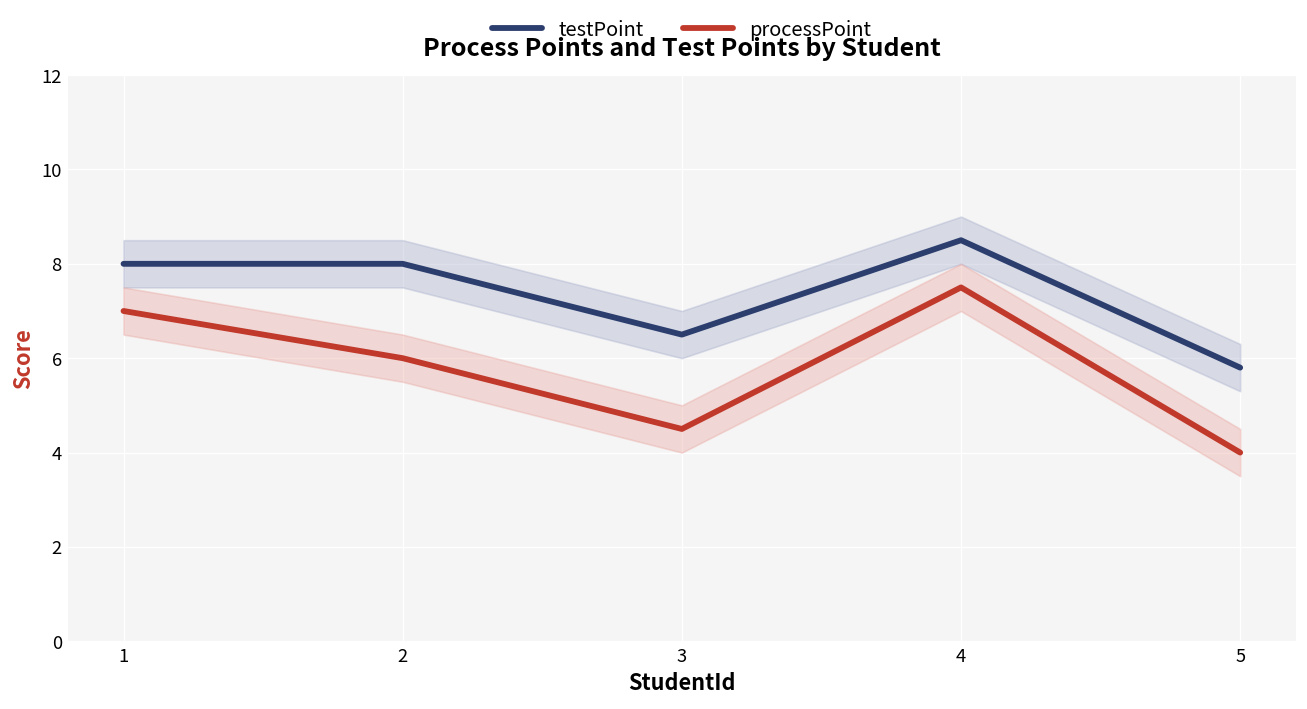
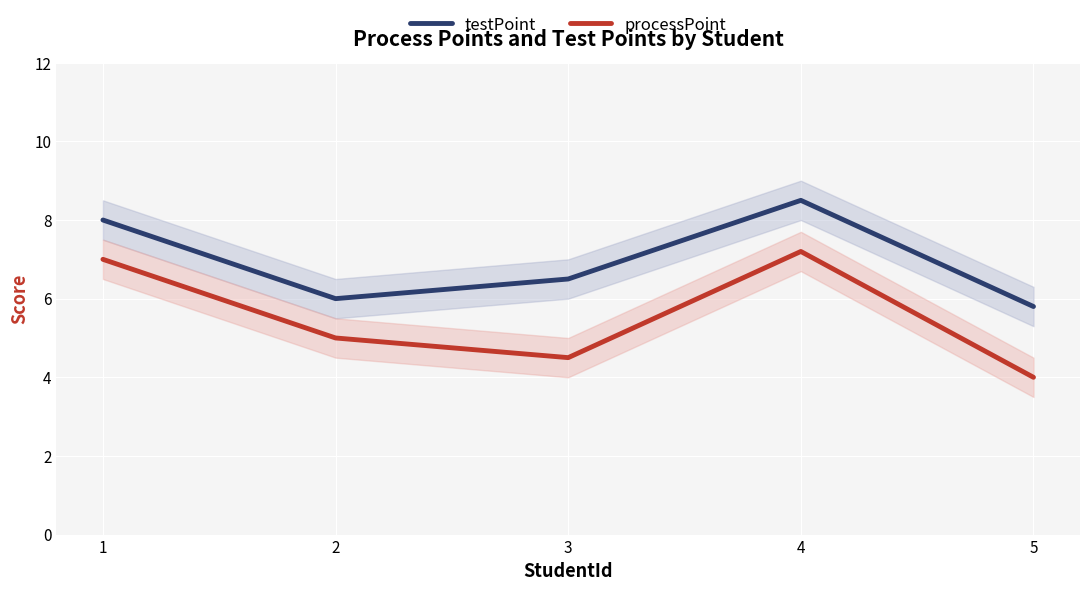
  {
    "testPoint": {
      "1": 8,
-     "2": 8,
+     "2": 6,
      "3": 6.5,
      "4": 8.5,
      "5": 5.8
    },
    "processPoint": {
      "1": 7.0,
-     "2": 6,
+     "2": 5,
      "3": 4.5,
-     "4": 7.5,
+     "4": 7.2,
      "5": 4.0
    }
  }
